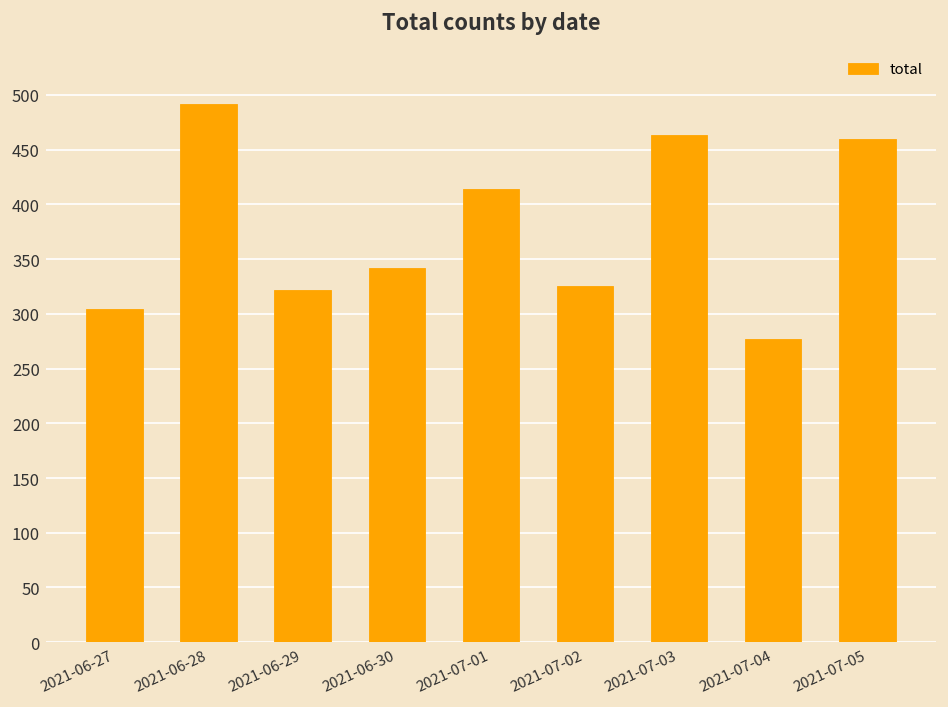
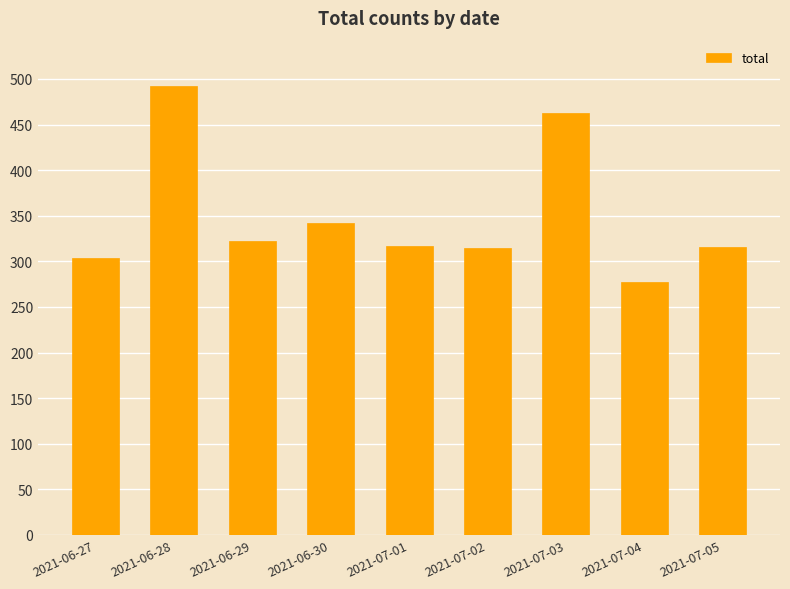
  {
    "2021-06-27": 300,
    "2021-06-28": 490,
    "2021-06-29": 320,
    "2021-06-30": 340,
-   "2021-07-01": 410,
-   "2021-07-02": 330,
+   "2021-07-01": 320,
+   "2021-07-02": 320,
    "2021-07-03": 460,
    "2021-07-04": 280,
-   "2021-07-05": 460
+   "2021-07-05": 320
  }
